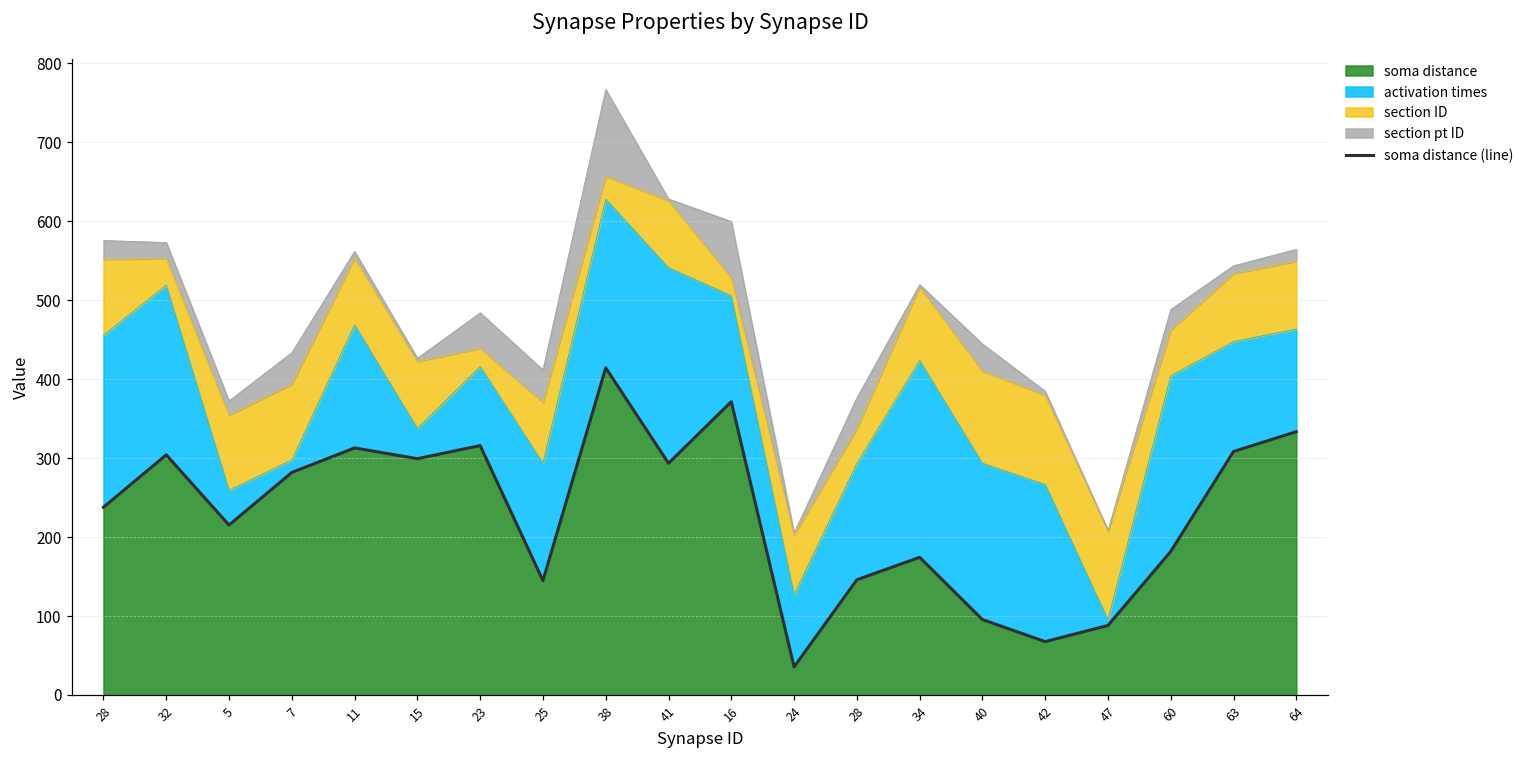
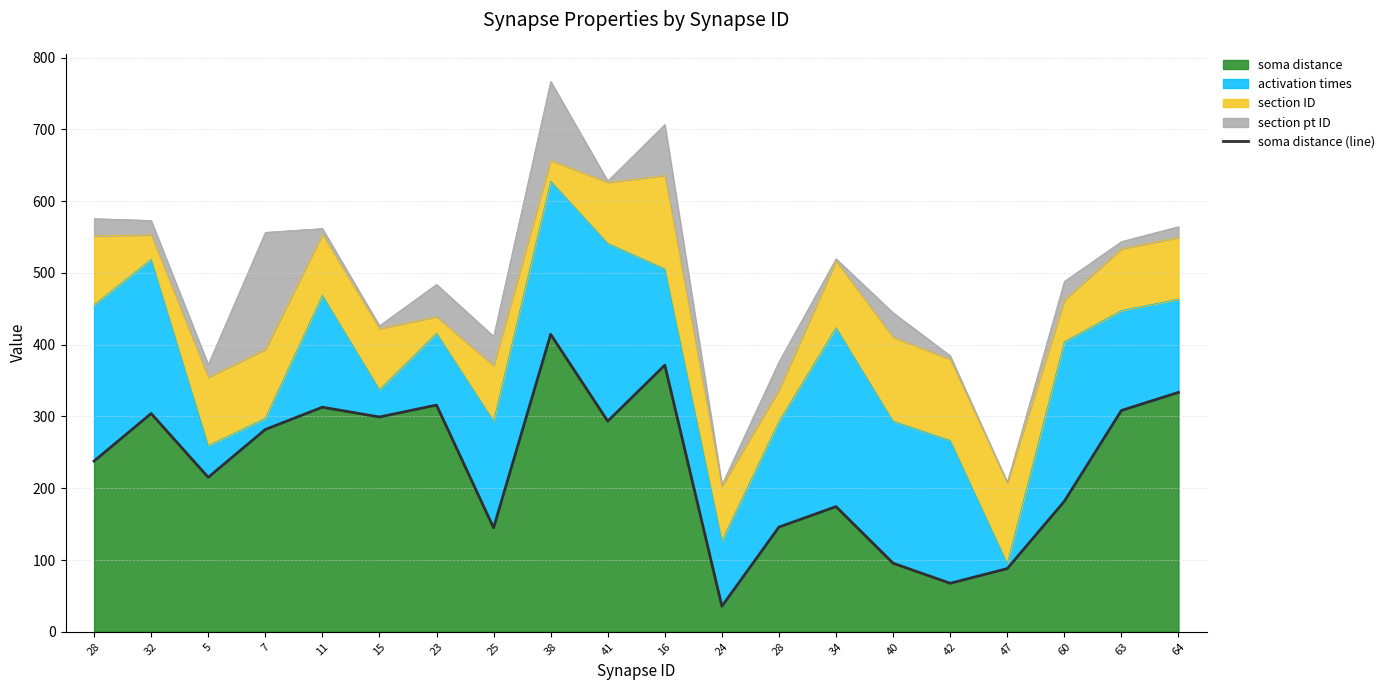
  {
    "soma distance": {
      "32": 300,
      "5": 220,
      "7": 280,
      "11": 310,
      "15": 300,
      "23": 320,
      "25": 140,
      "38": 410,
      "41": 290,
      "16": 370,
      "24": 40,
      "34": 170,
      "40": 100,
      "42": 70,
      "47": 90,
      "60": 180,
      "63": 310,
      "64": 330
    },
    "activation times": {
      "32": 210,
      "5": 40,
      "7": 20,
      "11": 160,
      "15": 40,
      "23": 100,
      "25": 150,
      "38": 210,
      "41": 250,
      "16": 130,
      "24": 90,
      "34": 250,
      "40": 200,
      "42": 200,
      "47": 10,
      "60": 220,
      "63": 140,
      "64": 130
    },
    "section ID": {
      "32": 30,
      "5": 100,
      "7": 100,
      "11": 90,
      "15": 90,
      "23": 20,
      "25": 80,
      "38": 30,
-     "16": 20,
+     "16": 130,
      "40": 120,
      "42": 110,
      "60": 60,
      "63": 90,
      "64": 90
    },
    "section pt ID": {
      "32": 20,
      "5": 20,
-     "7": 40,
+     "7": 160,
      "11": 10,
      "15": 0,
      "23": 50,
      "25": 40,
      "38": 110,
      "16": 70,
      "40": 30,
      "42": 10,
      "60": 30,
      "63": 10,
      "64": 20
    }
  }
